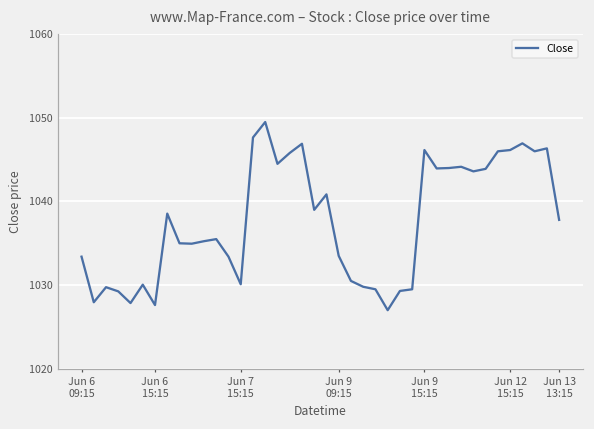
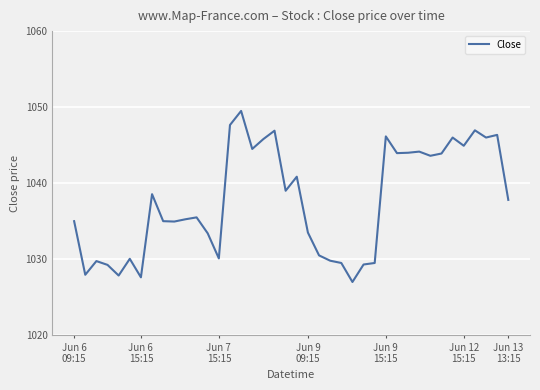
  {
-   "Jun 6 09:15": 1033,
+   "Jun 6 09:15": 1035,
    "Jun 6 15:15": 1028,
    "Jun 7 15:15": 1030,
    "Jun 9 09:15": 1034,
    "Jun 9 15:15": 1046,
-   "Jun 12 15:15": 1046,
+   "Jun 12 15:15": 1045,
    "Jun 13 13:15": 1038
  }
